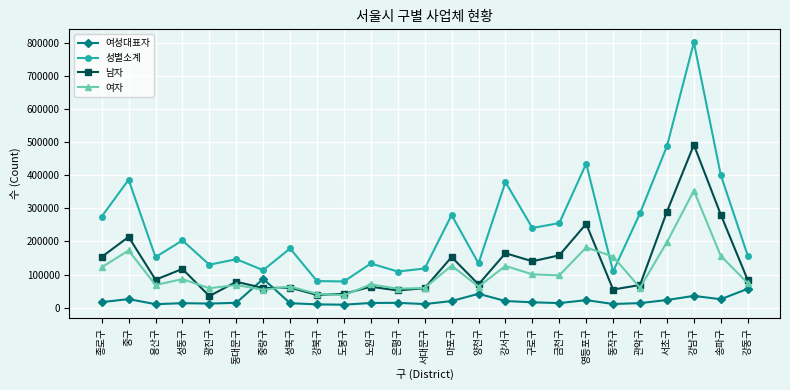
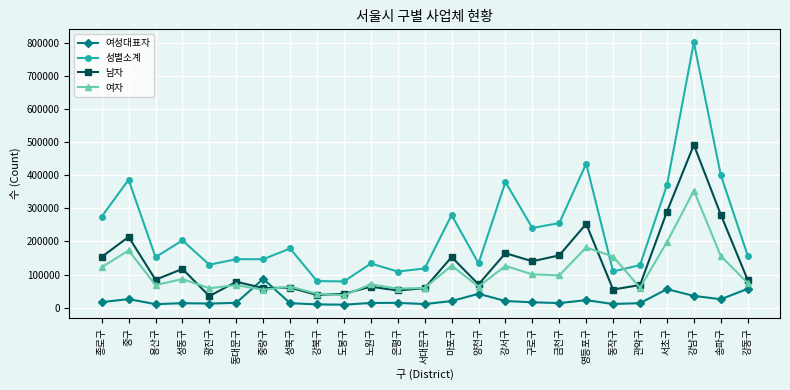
  {
    "여성대표자": {
      "종로구": 20000,
      "중구": 30000,
      "용산구": 10000,
      "성동구": 10000,
      "광진구": 10000,
      "동대문구": 10000,
      "중랑구": 90000,
      "성북구": 10000,
      "강북구": 10000,
      "도봉구": 10000,
      "노원구": 10000,
      "은평구": 10000,
      "서대문구": 10000,
      "마포구": 20000,
      "양천구": 40000,
      "강서구": 20000,
      "구로구": 20000,
      "금천구": 10000,
      "영등포구": 20000,
      "동작구": 10000,
      "관악구": 10000,
-     "서초구": 20000,
+     "서초구": 60000,
      "강남구": 40000,
      "송파구": 30000,
      "강동구": 60000
    },
    "성별소계": {
      "종로구": 280000,
      "중구": 390000,
      "용산구": 150000,
      "성동구": 200000,
      "광진구": 130000,
      "동대문구": 150000,
-     "중랑구": 110000,
+     "중랑구": 150000,
      "성북구": 180000,
      "강북구": 80000,
      "도봉구": 80000,
      "노원구": 130000,
      "은평구": 110000,
      "서대문구": 120000,
      "마포구": 280000,
      "양천구": 130000,
      "강서구": 380000,
      "구로구": 240000,
      "금천구": 260000,
      "영등포구": 440000,
      "동작구": 110000,
-     "관악구": 290000,
-     "서초구": 490000,
+     "관악구": 130000,
+     "서초구": 370000,
      "강남구": 800000,
      "송파구": 400000,
      "강동구": 160000
    },
    "남자": {
      "종로구": 150000,
      "중구": 210000,
      "용산구": 80000,
      "성동구": 120000,
      "광진구": 30000,
      "동대문구": 80000,
      "마포구": 150000,
      "강서구": 160000,
      "구로구": 140000,
      "금천구": 160000,
      "영등포구": 250000,
      "동작구": 50000,
      "관악구": 70000,
      "서초구": 290000,
      "강남구": 490000,
      "송파구": 280000,
      "강동구": 80000
    },
    "여자": {
      "종로구": 120000,
      "중구": 170000,
      "용산구": 70000,
      "성동구": 90000,
      "광진구": 60000,
      "동대문구": 70000,
      "마포구": 130000,
      "강서구": 130000,
      "구로구": 100000,
      "금천구": 100000,
      "영등포구": 180000,
      "동작구": 150000,
      "관악구": 60000,
      "서초구": 200000,
      "강남구": 350000,
      "송파구": 160000,
      "강동구": 70000
    }
  }
